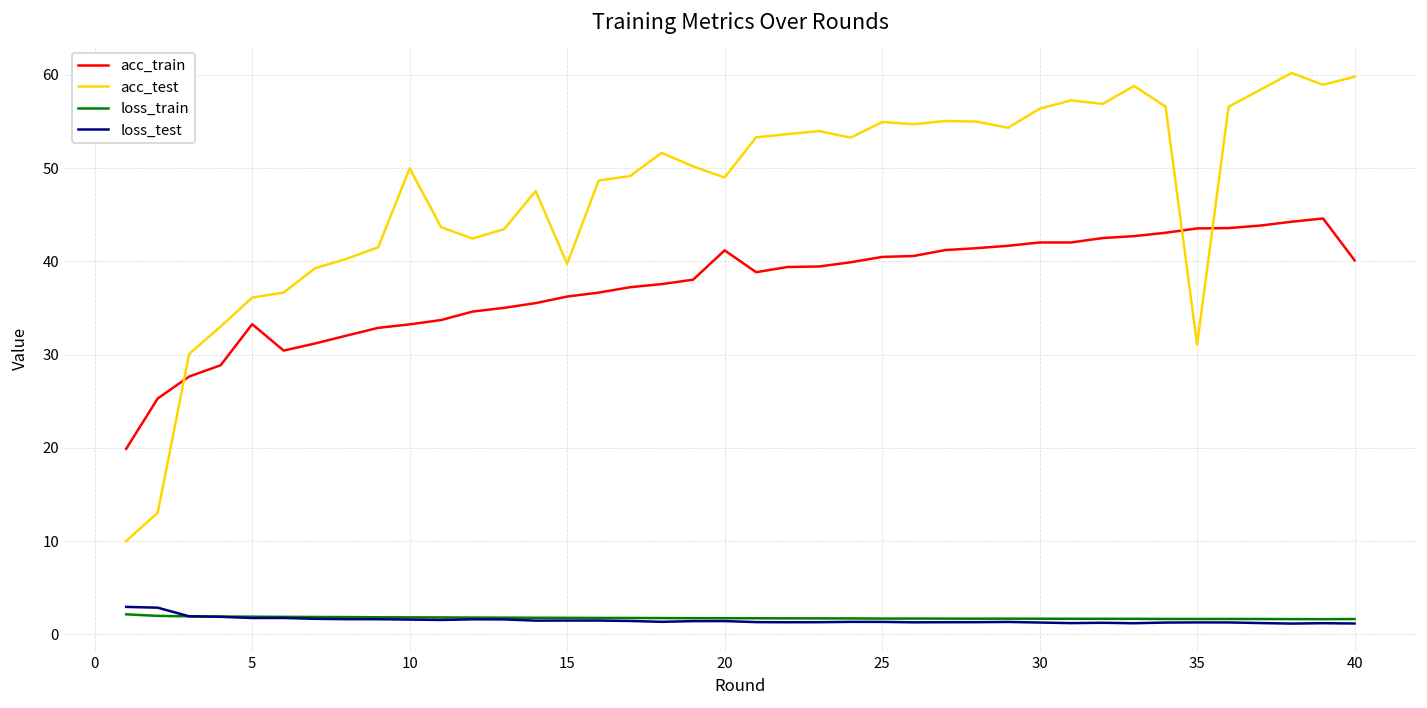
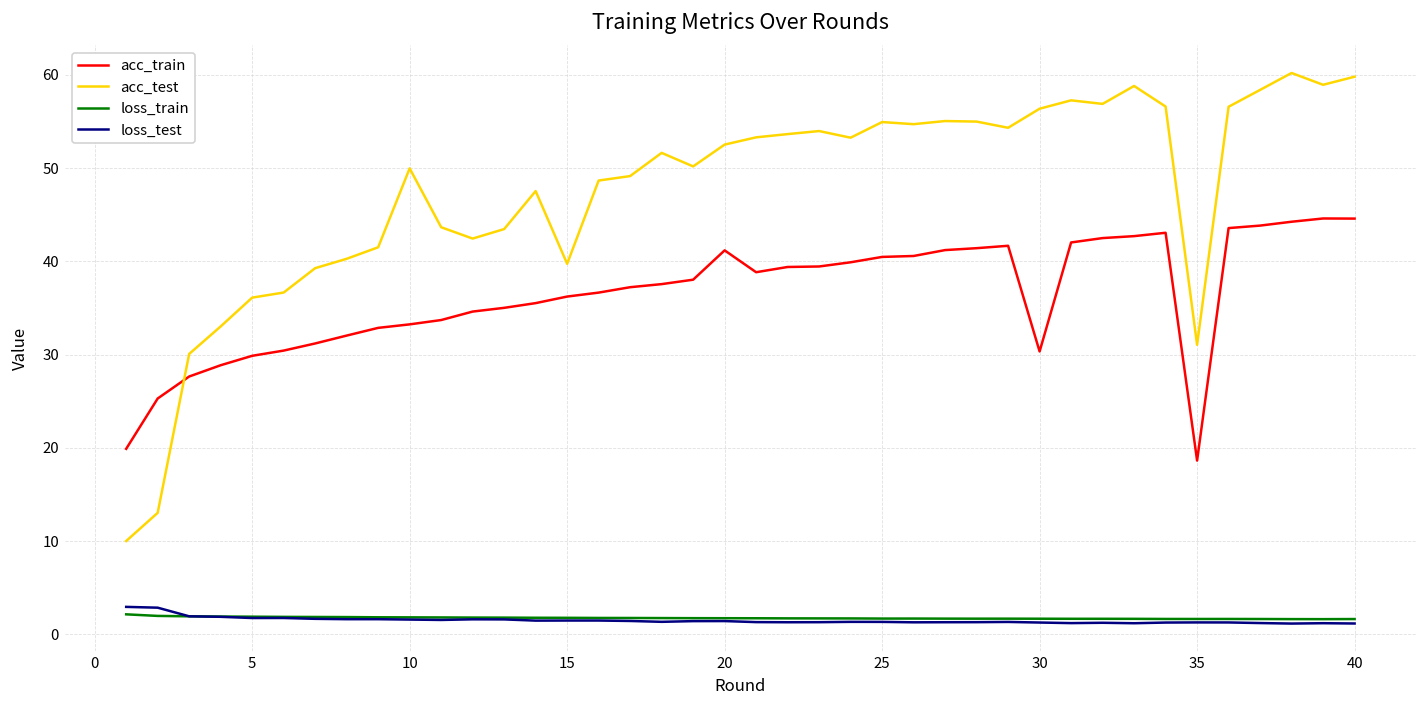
  {
    "acc_train": {
-     "5": 33,
+     "5": 30,
      "10": 33,
      "15": 36,
      "20": 41,
      "25": 40,
-     "30": 42,
-     "35": 44,
-     "40": 40
+     "30": 30,
+     "35": 19,
+     "40": 45
    },
    "acc_test": {
      "5": 36,
      "10": 50,
      "15": 40,
-     "20": 49,
+     "20": 53,
      "25": 55,
      "30": 56,
      "35": 31,
      "40": 60
    },
    "loss_train": {
      "25": 2,
      "30": 2,
      "35": 2,
      "40": 2
    },
    "loss_test": {
      "25": 1,
      "30": 1,
      "35": 1,
      "40": 1
    }
  }
